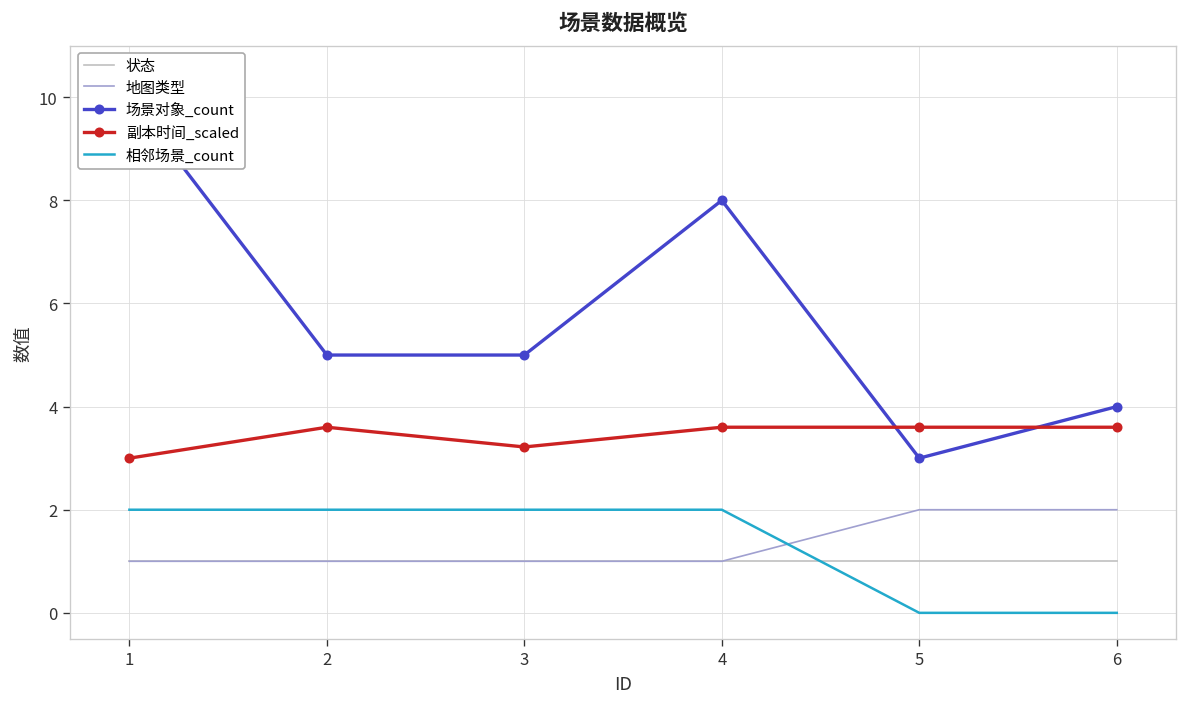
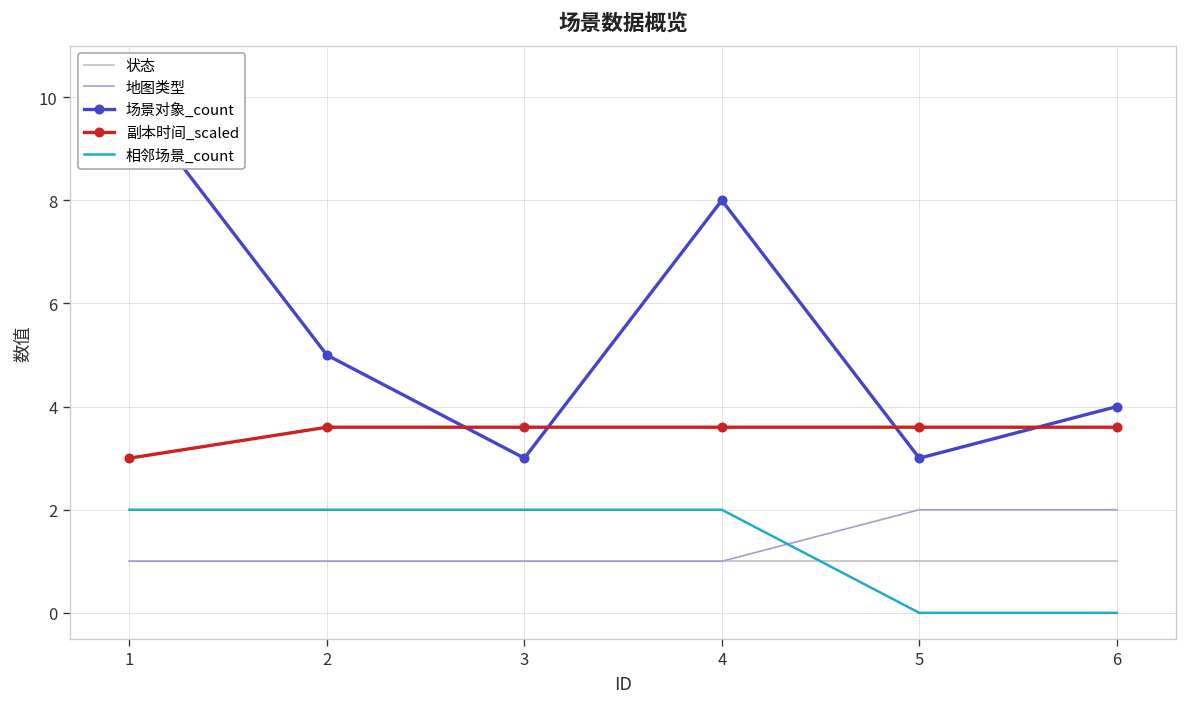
  {
    "场景对象_count": {
      "2": 5,
-     "3": 5,
+     "3": 3,
      "4": 8,
      "5": 3,
      "6": 4
    },
    "副本时间_scaled": {
      "1": 3.0,
      "2": 3.6,
-     "3": 3.2,
+     "3": 3.6,
      "4": 3.6,
      "5": 3.6,
      "6": 3.6
    },
    "相邻场景_count": {
      "1": 2.0,
      "2": 2.0,
      "3": 2.0,
      "4": 2.0,
      "5": 0.0,
      "6": 0.0
    }
  }
